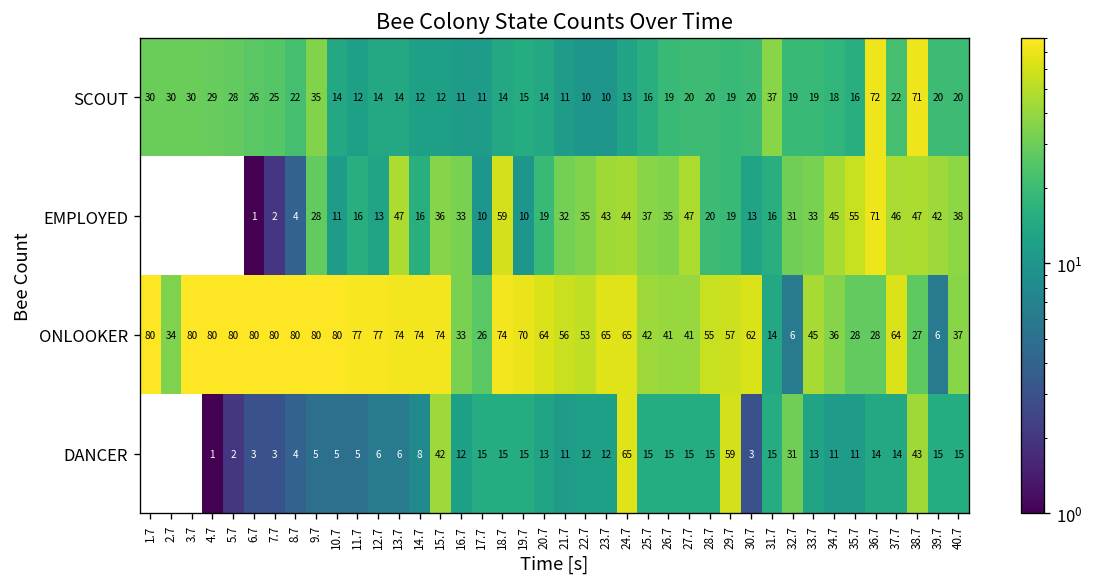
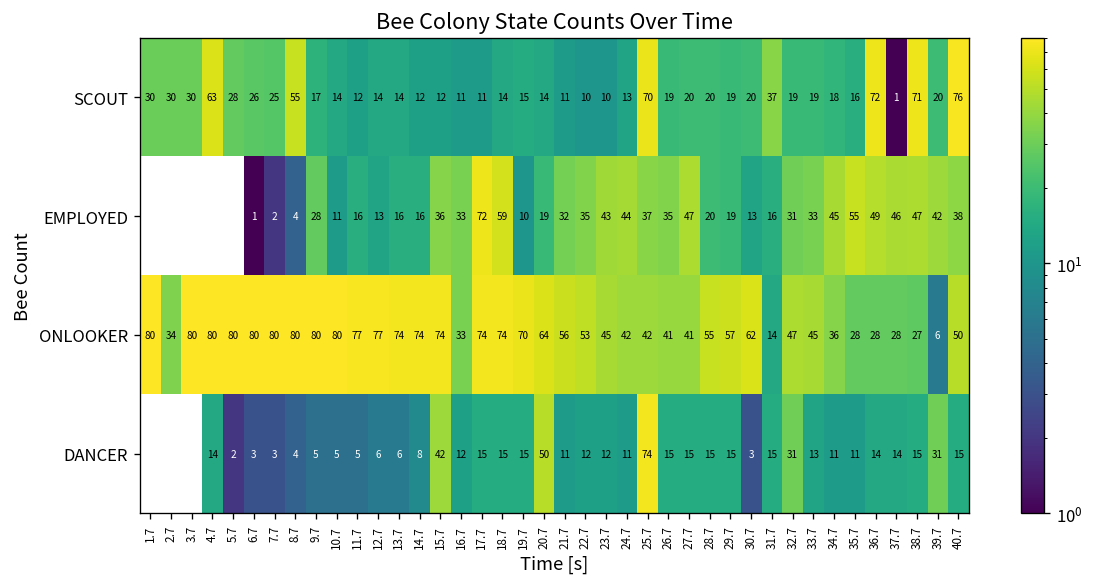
  {
    "SCOUT": {
      "1.7": 30,
      "2.7": 30,
      "3.7": 30,
-     "4.7": 29,
+     "4.7": 63,
      "5.7": 28,
      "6.7": 26,
      "7.7": 25,
-     "8.7": 22,
-     "9.7": 35,
+     "8.7": 55,
+     "9.7": 17,
      "10.7": 14,
      "11.7": 12,
      "12.7": 14,
      "13.7": 14,
      "14.7": 12,
      "15.7": 12,
      "16.7": 11,
      "17.7": 11,
      "18.7": 14,
      "19.7": 15,
      "20.7": 14,
      "21.7": 11,
      "22.7": 10,
      "23.7": 10,
      "24.7": 13,
-     "25.7": 16,
+     "25.7": 70,
      "26.7": 19,
      "27.7": 20,
      "28.7": 20,
      "29.7": 19,
      "30.7": 20,
      "31.7": 37,
      "32.7": 19,
      "33.7": 19,
      "34.7": 18,
      "35.7": 16,
      "36.7": 72,
-     "37.7": 22,
+     "37.7": 1,
      "38.7": 71,
      "39.7": 20,
-     "40.7": 20
+     "40.7": 76
    },
    "EMPLOYED": {
      "6.7": 1,
      "7.7": 2,
      "8.7": 4,
      "9.7": 28,
      "10.7": 11,
      "11.7": 16,
      "12.7": 13,
-     "13.7": 47,
+     "13.7": 16,
      "14.7": 16,
      "15.7": 36,
      "16.7": 33,
-     "17.7": 10,
+     "17.7": 72,
      "18.7": 59,
      "19.7": 10,
      "20.7": 19,
      "21.7": 32,
      "22.7": 35,
      "23.7": 43,
      "24.7": 44,
      "25.7": 37,
      "26.7": 35,
      "27.7": 47,
      "28.7": 20,
      "29.7": 19,
      "30.7": 13,
      "31.7": 16,
      "32.7": 31,
      "33.7": 33,
      "34.7": 45,
      "35.7": 55,
-     "36.7": 71,
+     "36.7": 49,
      "37.7": 46,
      "38.7": 47,
      "39.7": 42,
      "40.7": 38
    },
    "ONLOOKER": {
      "1.7": 80,
      "2.7": 34,
      "3.7": 80,
      "4.7": 80,
      "5.7": 80,
      "6.7": 80,
      "7.7": 80,
      "8.7": 80,
      "9.7": 80,
      "10.7": 80,
      "11.7": 77,
      "12.7": 77,
      "13.7": 74,
      "14.7": 74,
      "15.7": 74,
      "16.7": 33,
-     "17.7": 26,
+     "17.7": 74,
      "18.7": 74,
      "19.7": 70,
      "20.7": 64,
      "21.7": 56,
      "22.7": 53,
-     "23.7": 65,
-     "24.7": 65,
+     "23.7": 45,
+     "24.7": 42,
      "25.7": 42,
      "26.7": 41,
      "27.7": 41,
      "28.7": 55,
      "29.7": 57,
      "30.7": 62,
      "31.7": 14,
-     "32.7": 6,
+     "32.7": 47,
      "33.7": 45,
      "34.7": 36,
      "35.7": 28,
      "36.7": 28,
-     "37.7": 64,
+     "37.7": 28,
      "38.7": 27,
      "39.7": 6,
-     "40.7": 37
+     "40.7": 50
    },
    "DANCER": {
-     "4.7": 1,
+     "4.7": 14,
      "5.7": 2,
      "6.7": 3,
      "7.7": 3,
      "8.7": 4,
      "9.7": 5,
      "10.7": 5,
      "11.7": 5,
      "12.7": 6,
      "13.7": 6,
      "14.7": 8,
      "15.7": 42,
      "16.7": 12,
      "17.7": 15,
      "18.7": 15,
      "19.7": 15,
-     "20.7": 13,
+     "20.7": 50,
      "21.7": 11,
      "22.7": 12,
      "23.7": 12,
-     "24.7": 65,
-     "25.7": 15,
+     "24.7": 11,
+     "25.7": 74,
      "26.7": 15,
      "27.7": 15,
      "28.7": 15,
-     "29.7": 59,
+     "29.7": 15,
      "30.7": 3,
      "31.7": 15,
      "32.7": 31,
      "33.7": 13,
      "34.7": 11,
      "35.7": 11,
      "36.7": 14,
      "37.7": 14,
-     "38.7": 43,
-     "39.7": 15,
+     "38.7": 15,
+     "39.7": 31,
      "40.7": 15
    }
  }
